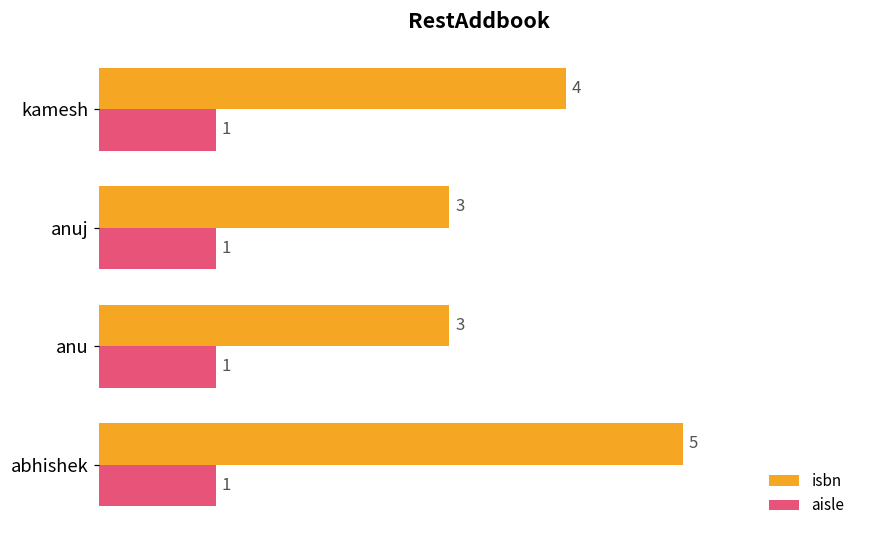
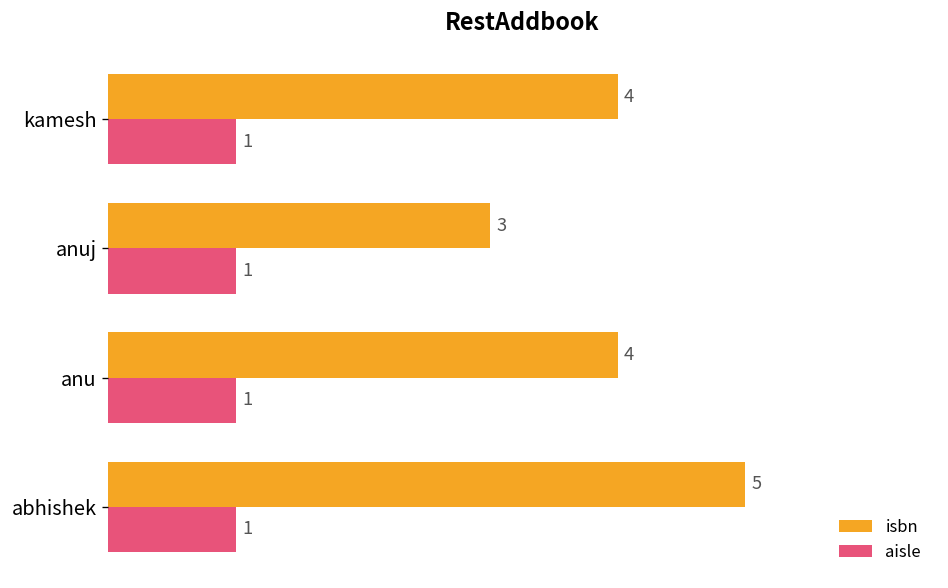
  {
    "isbn": {
      "kamesh": 4,
      "anuj": 3,
-     "anu": 3,
+     "anu": 4,
      "abhishek": 5
    },
    "aisle": {
      "kamesh": 1,
      "anuj": 1,
      "anu": 1,
      "abhishek": 1
    }
  }
